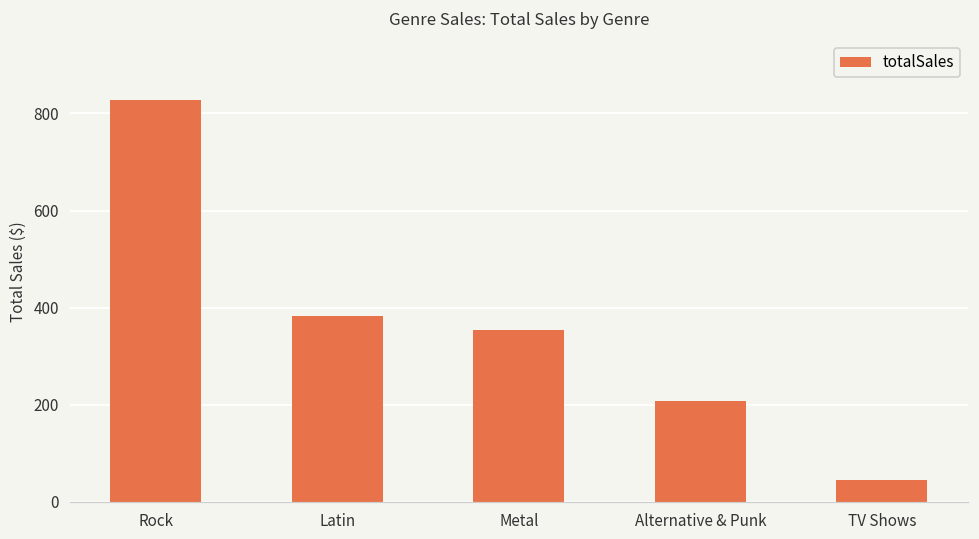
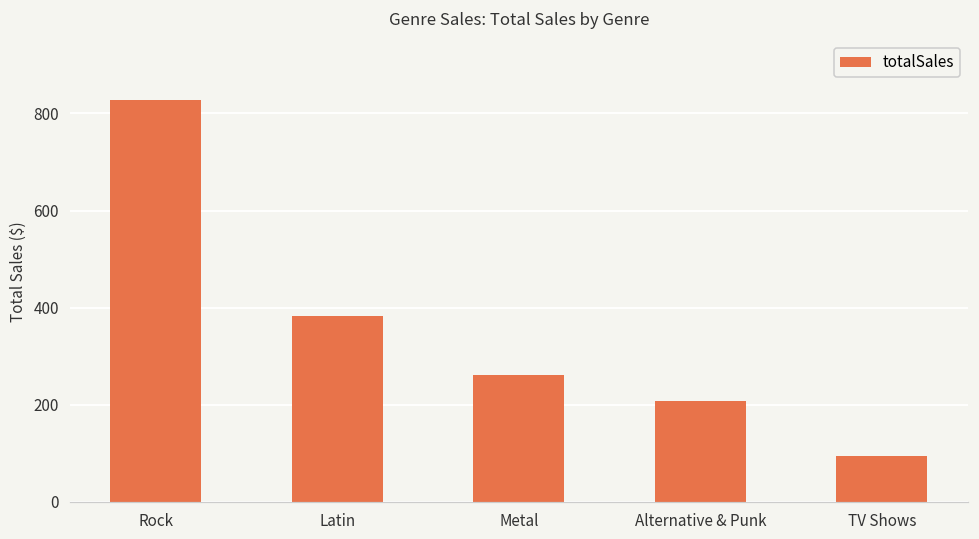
  {
    "Rock": 830,
    "Latin": 380,
-   "Metal": 350,
+   "Metal": 260,
    "Alternative & Punk": 210,
-   "TV Shows": 40
+   "TV Shows": 90
  }
